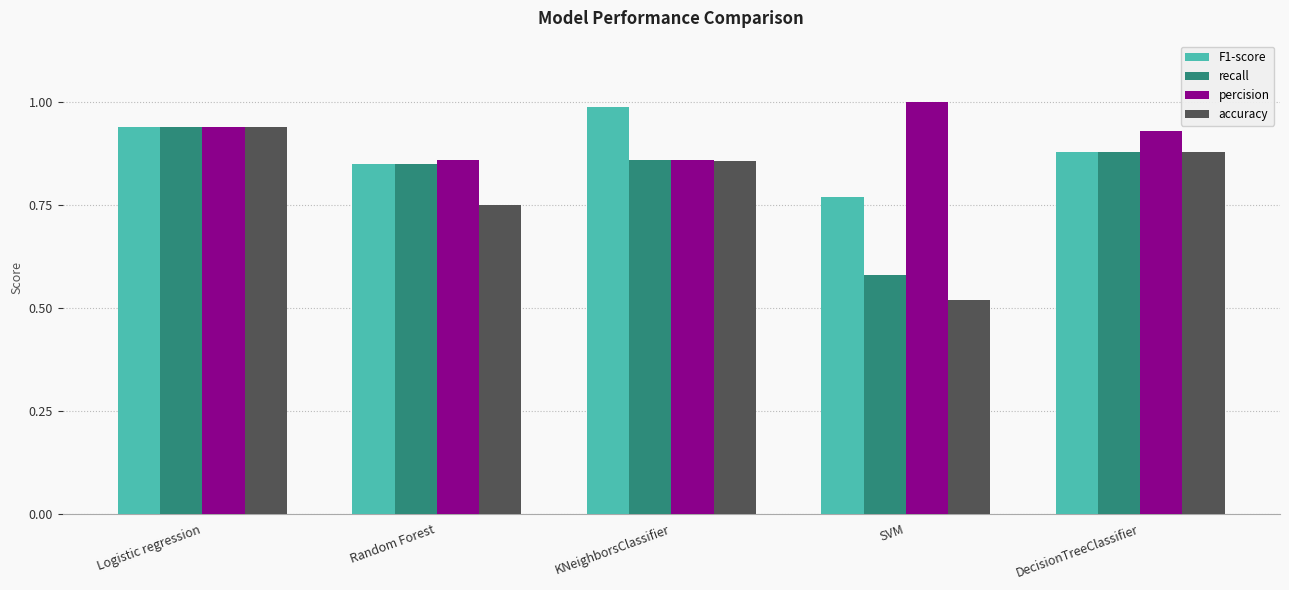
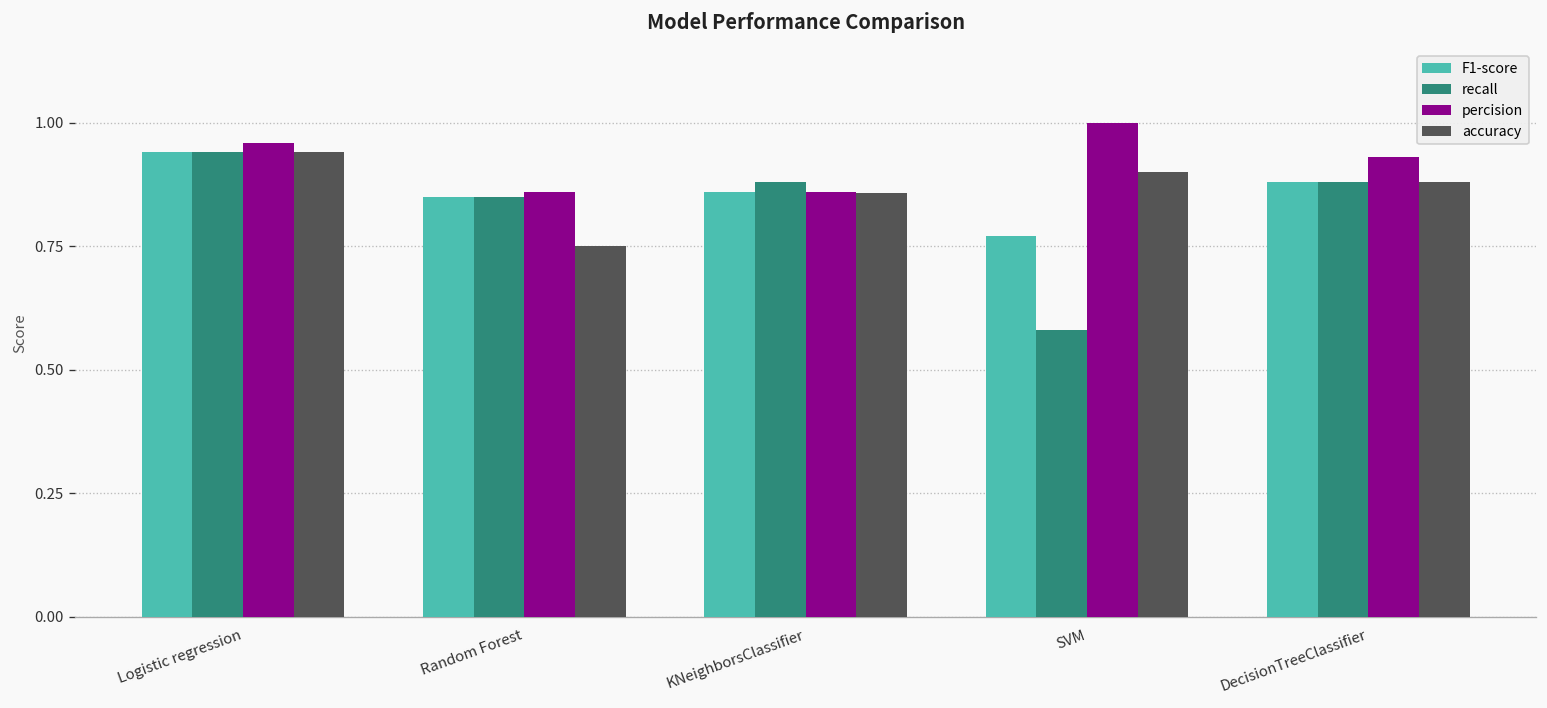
  {
    "F1-score": {
      "Logistic regression": 0.94,
      "Random Forest": 0.85,
-     "KNeighborsClassifier": 0.99,
+     "KNeighborsClassifier": 0.86,
      "SVM": 0.77,
      "DecisionTreeClassifier": 0.88
    },
    "recall": {
      "Logistic regression": 0.94,
      "Random Forest": 0.85,
-     "KNeighborsClassifier": 0.86,
+     "KNeighborsClassifier": 0.88,
      "SVM": 0.58,
      "DecisionTreeClassifier": 0.88
    },
    "percision": {
-     "Logistic regression": 0.94,
+     "Logistic regression": 0.96,
      "Random Forest": 0.86,
      "KNeighborsClassifier": 0.86,
      "SVM": 1.00,
      "DecisionTreeClassifier": 0.93
    },
    "accuracy": {
      "Logistic regression": 0.94,
      "Random Forest": 0.75,
      "KNeighborsClassifier": 0.86,
-     "SVM": 0.52,
+     "SVM": 0.90,
      "DecisionTreeClassifier": 0.88
    }
  }
